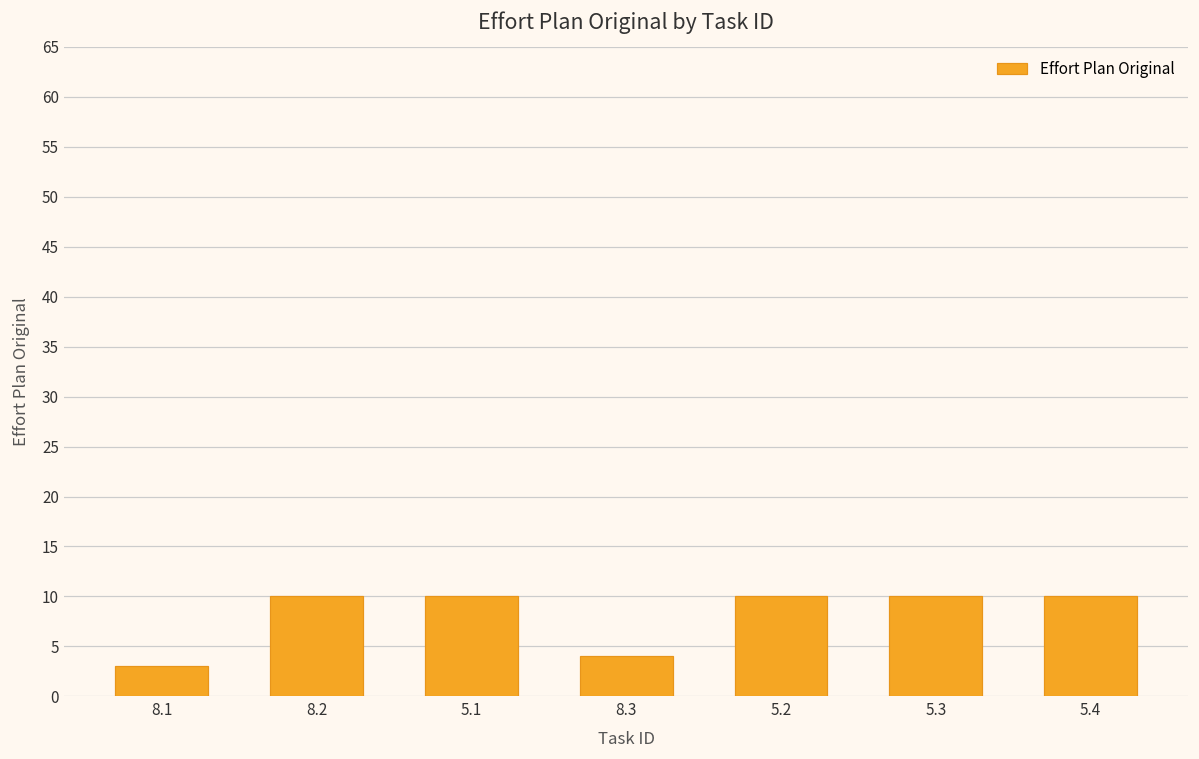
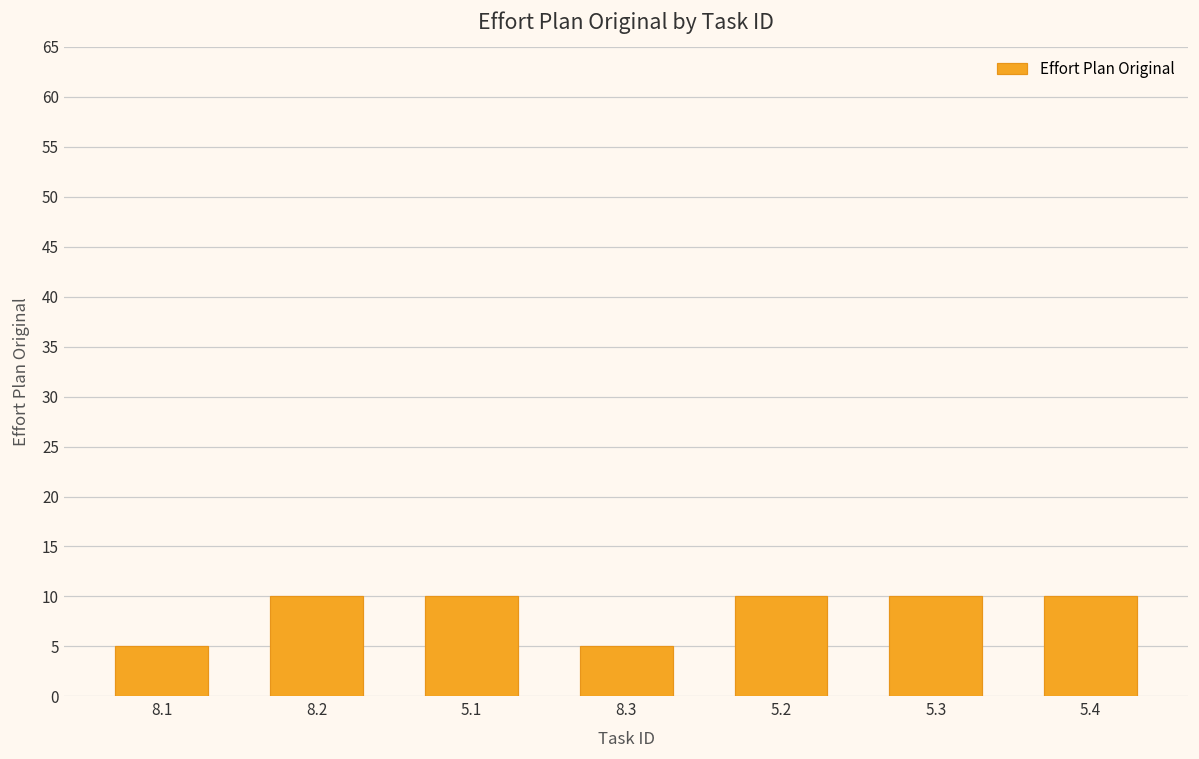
  {
-   "8.1": 3,
+   "8.1": 5,
    "8.2": 10,
    "5.1": 10,
-   "8.3": 4,
+   "8.3": 5,
    "5.2": 10,
    "5.3": 10,
    "5.4": 10
  }
